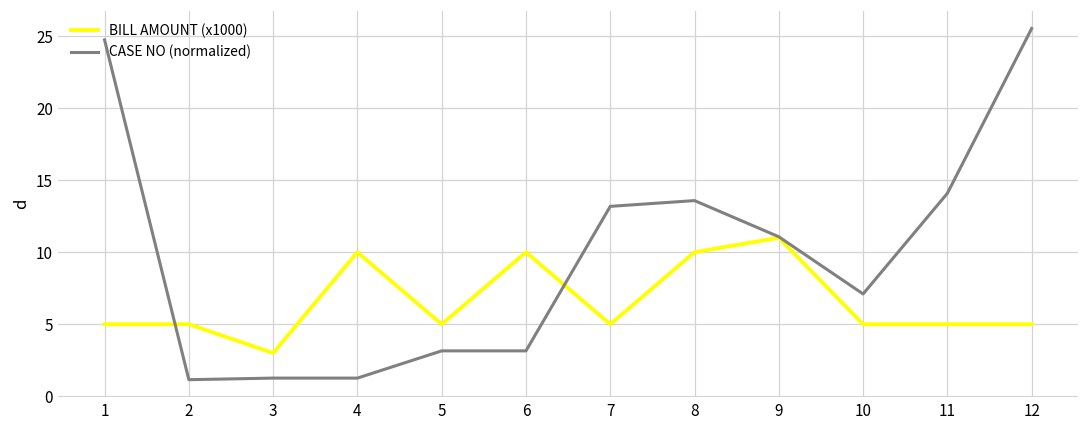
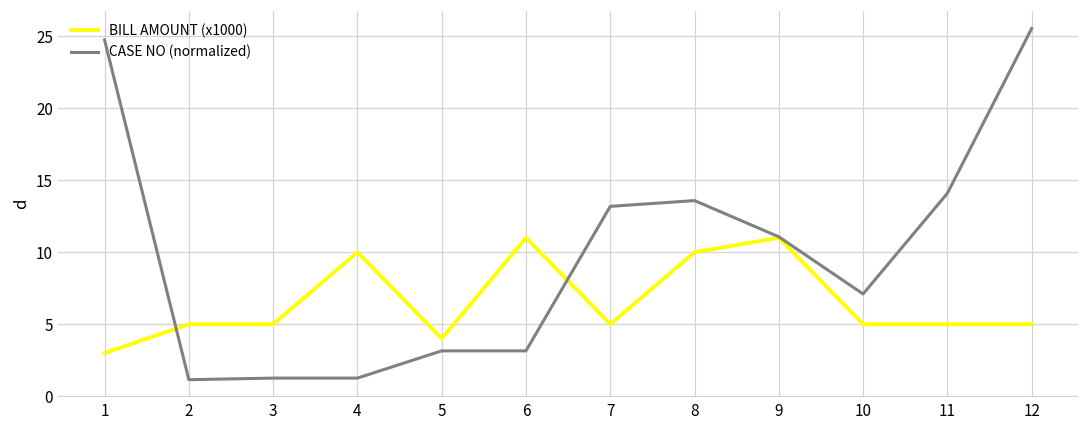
  {
    "BILL AMOUNT (x1000)": {
-     "1": 5,
+     "1": 3,
      "2": 5,
-     "3": 3,
+     "3": 5,
      "4": 10,
-     "5": 5,
-     "6": 10,
+     "5": 4,
+     "6": 11,
      "7": 5,
      "8": 10,
      "10": 5,
      "11": 5,
      "12": 5
    },
    "CASE NO (normalized)": {
      "1": 24.7,
      "2": 1,
      "3": 1.3,
      "4": 1.3,
      "5": 3,
      "6": 3,
      "7": 13,
      "8": 13.6,
      "10": 7,
      "11": 14,
      "12": 25.5
    }
  }
